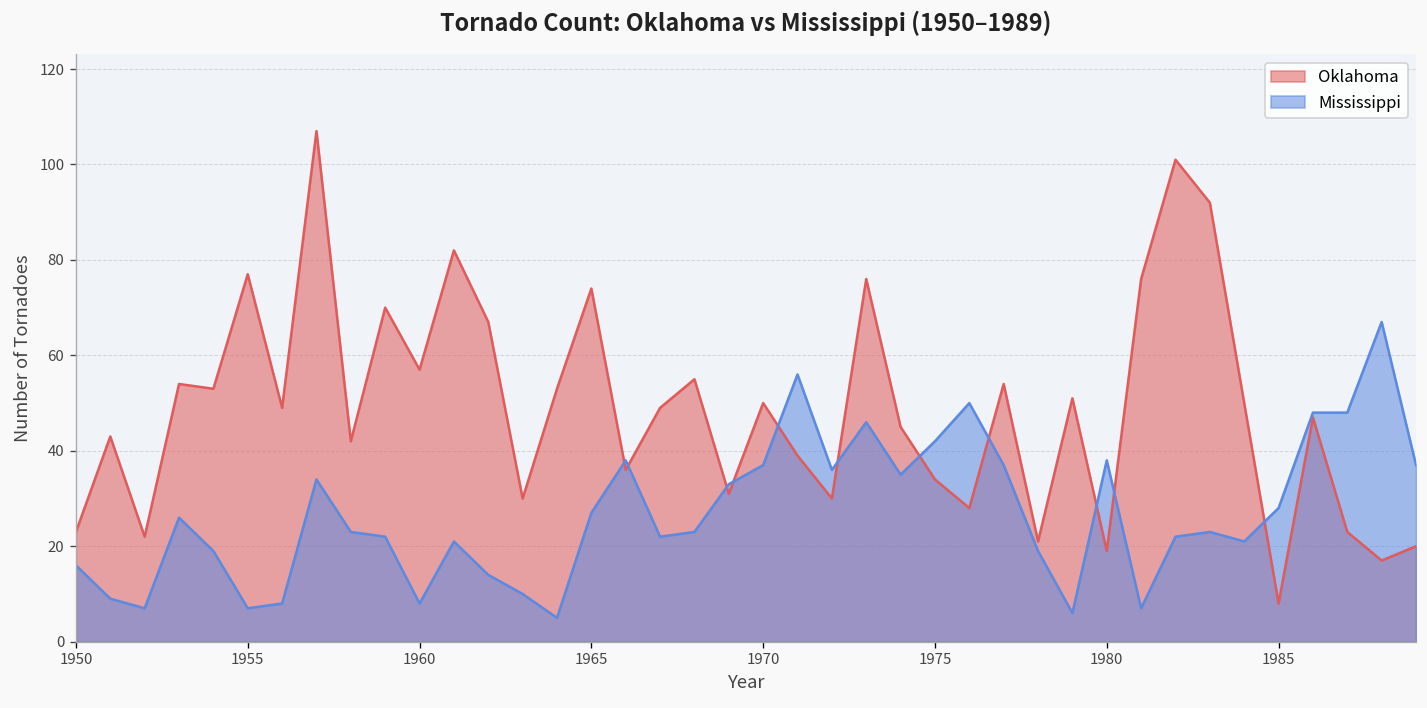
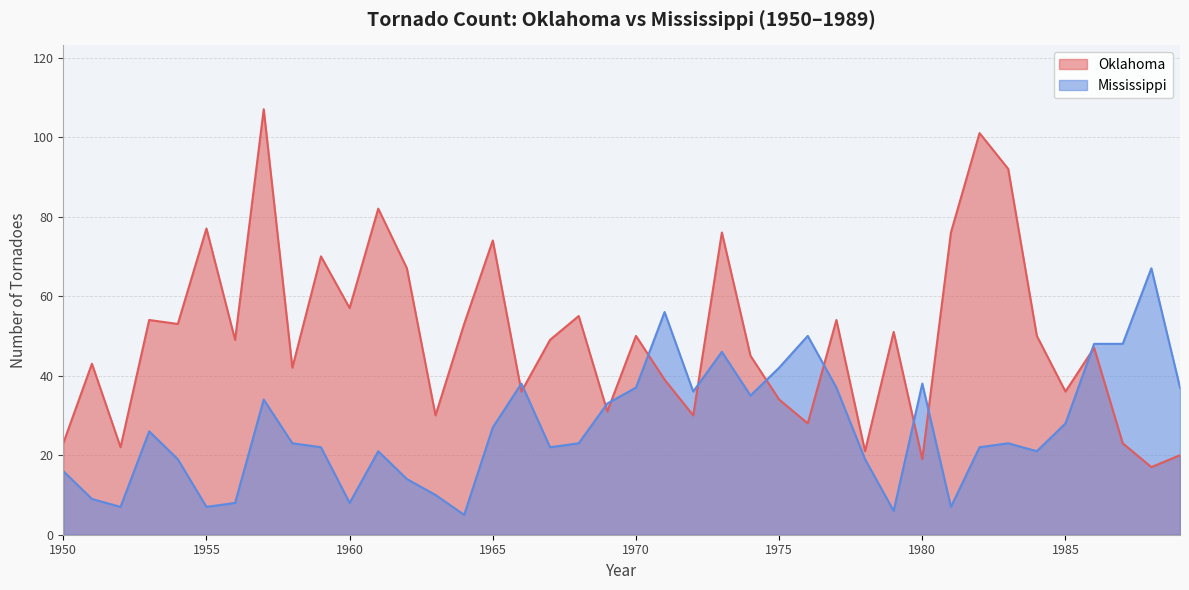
  {
    "Oklahoma": {
      "1950": 23,
      "1955": 77,
      "1960": 57,
      "1965": 74,
      "1970": 50,
      "1975": 34,
      "1980": 19,
-     "1985": 8
+     "1985": 36
    },
    "Mississippi": {
      "1950": 16,
      "1955": 7,
      "1960": 8,
      "1965": 27,
      "1970": 37,
      "1975": 42,
      "1980": 38,
      "1985": 28
    }
  }
